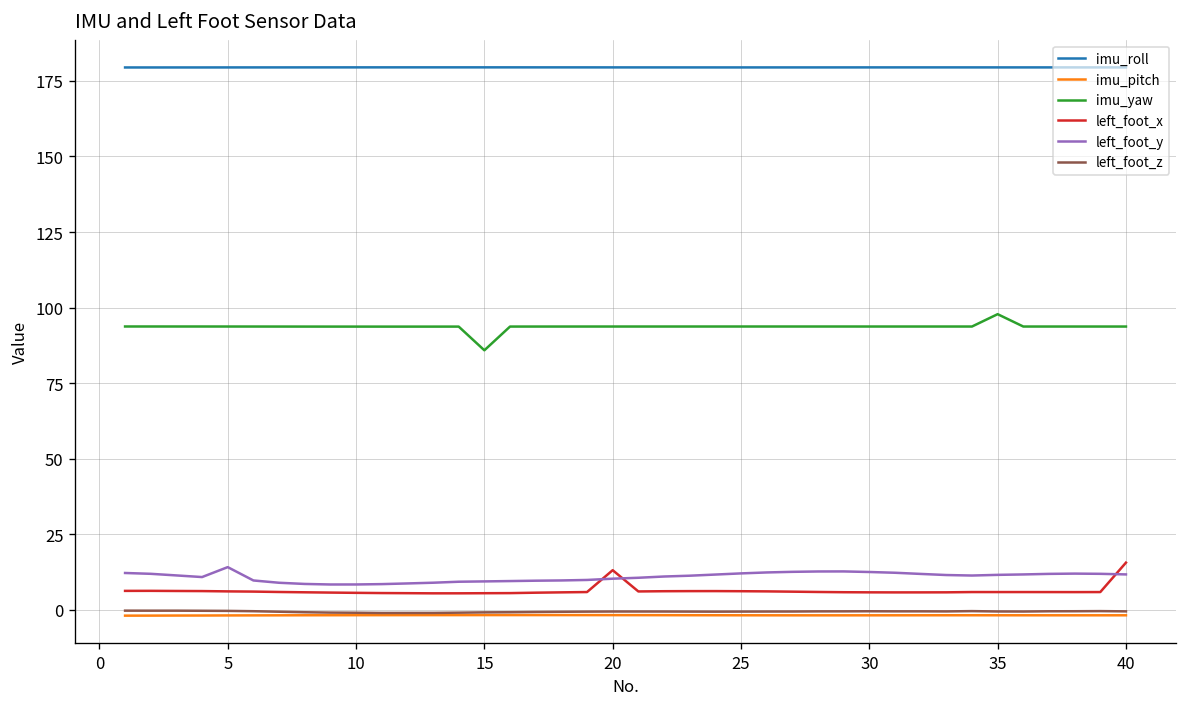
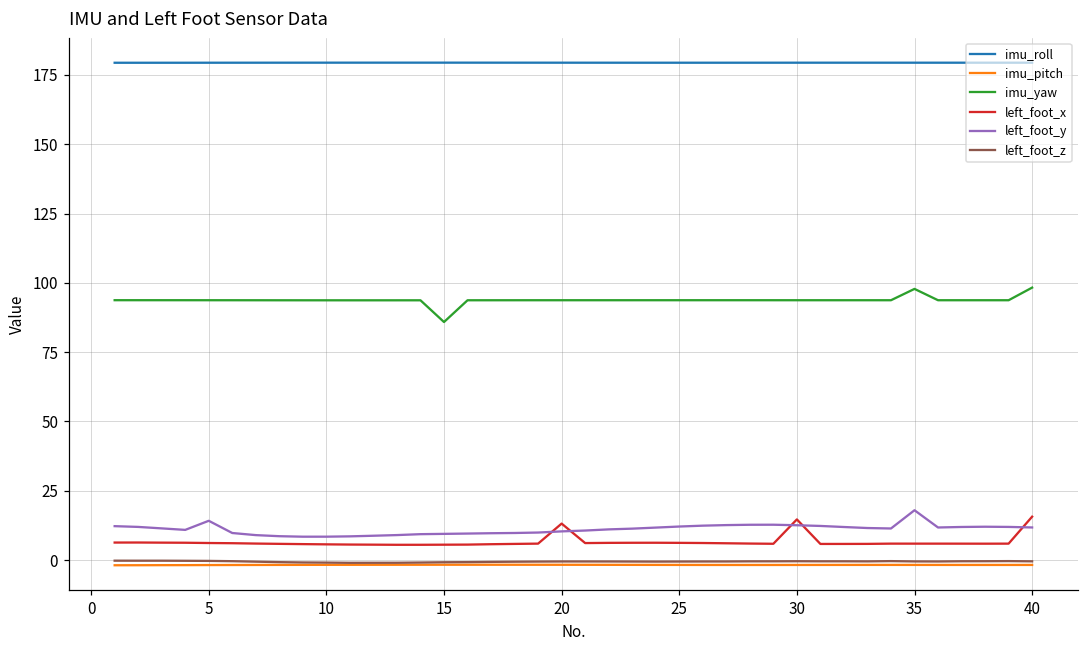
  {
    "imu_roll": {
      "5": 179,
      "10": 179,
      "15": 179,
      "20": 179,
      "25": 179,
      "30": 179,
      "35": 179
    },
    "imu_pitch": {
      "5": -2,
      "20": -2,
      "25": -2,
      "30": -2,
      "35": -2,
      "40": -2
    },
    "imu_yaw": {
      "5": 94,
      "10": 94,
      "15": 86,
      "20": 94,
      "25": 94,
      "30": 94,
      "35": 98,
-     "40": 94
+     "40": 98
    },
    "left_foot_x": {
      "5": 6,
      "10": 6,
      "15": 6,
      "20": 13,
      "25": 6,
-     "30": 6,
+     "30": 15,
      "35": 6,
      "40": 16
    },
    "left_foot_y": {
      "5": 14,
      "10": 8,
      "15": 9,
      "20": 10,
      "25": 12,
      "30": 13,
-     "35": 12,
+     "35": 18,
      "40": 12
    },
    "left_foot_z": {
      "5": 0,
      "20": -1,
      "25": -1,
      "30": 0,
      "35": 0,
      "40": 0
    }
  }
